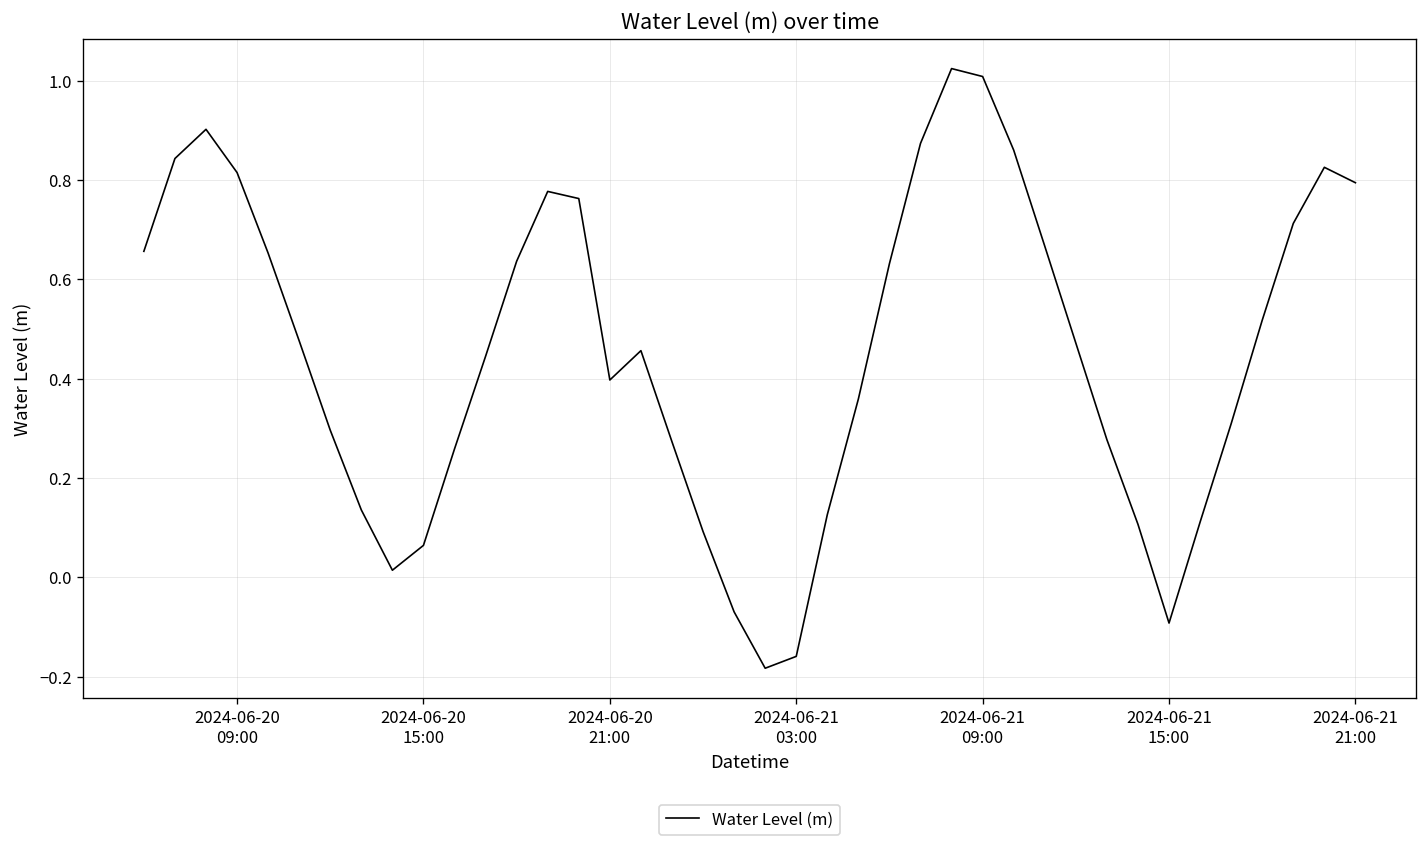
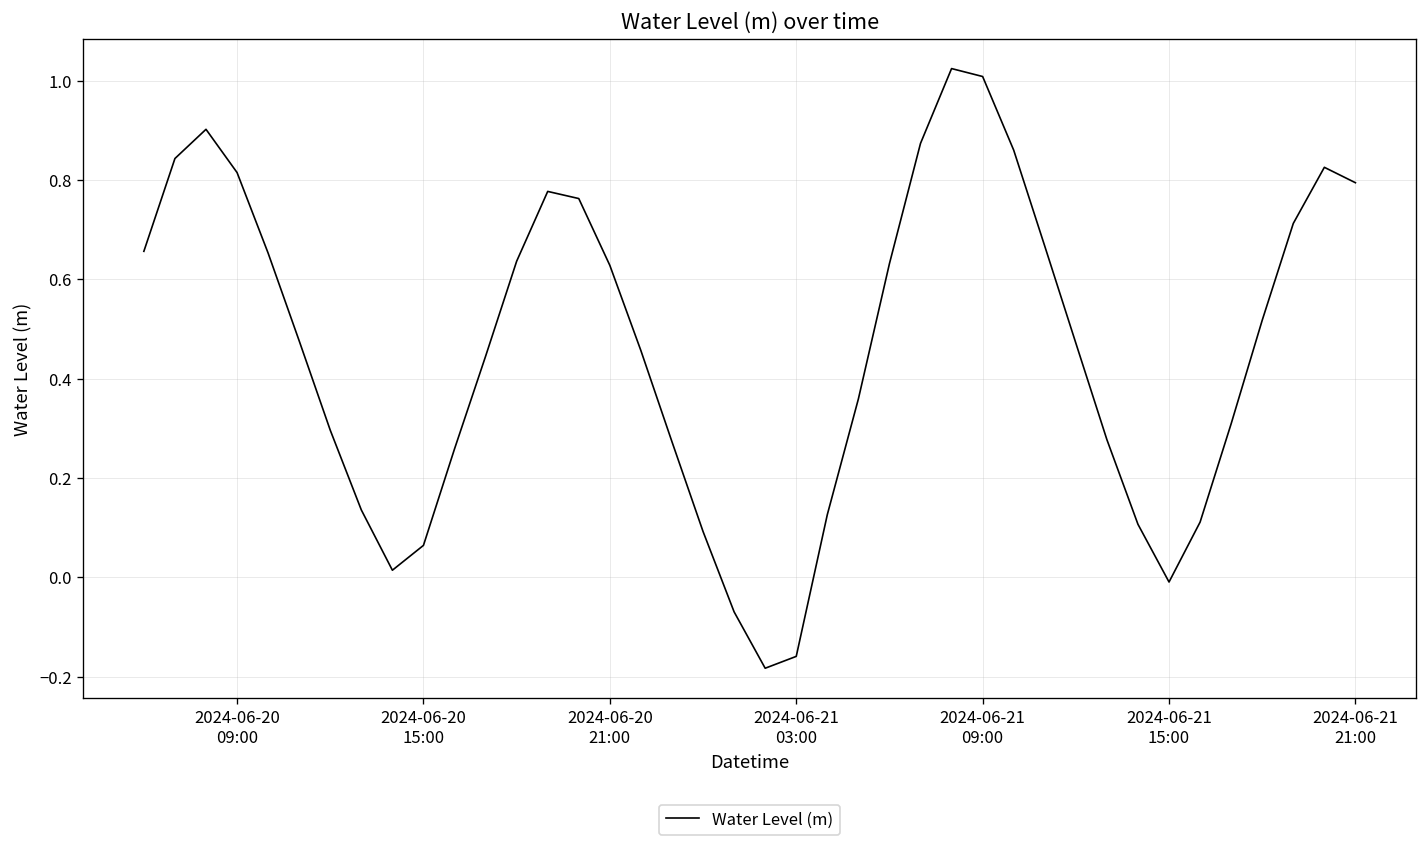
  {
    "2024-06-20 09:00": 0.81,
    "2024-06-20 15:00": 0.06,
-   "2024-06-20 21:00": 0.40,
+   "2024-06-20 21:00": 0.63,
    "2024-06-21 03:00": -0.16,
    "2024-06-21 09:00": 1.01,
-   "2024-06-21 15:00": -0.09,
+   "2024-06-21 15:00": -0.01,
    "2024-06-21 21:00": 0.79
  }
